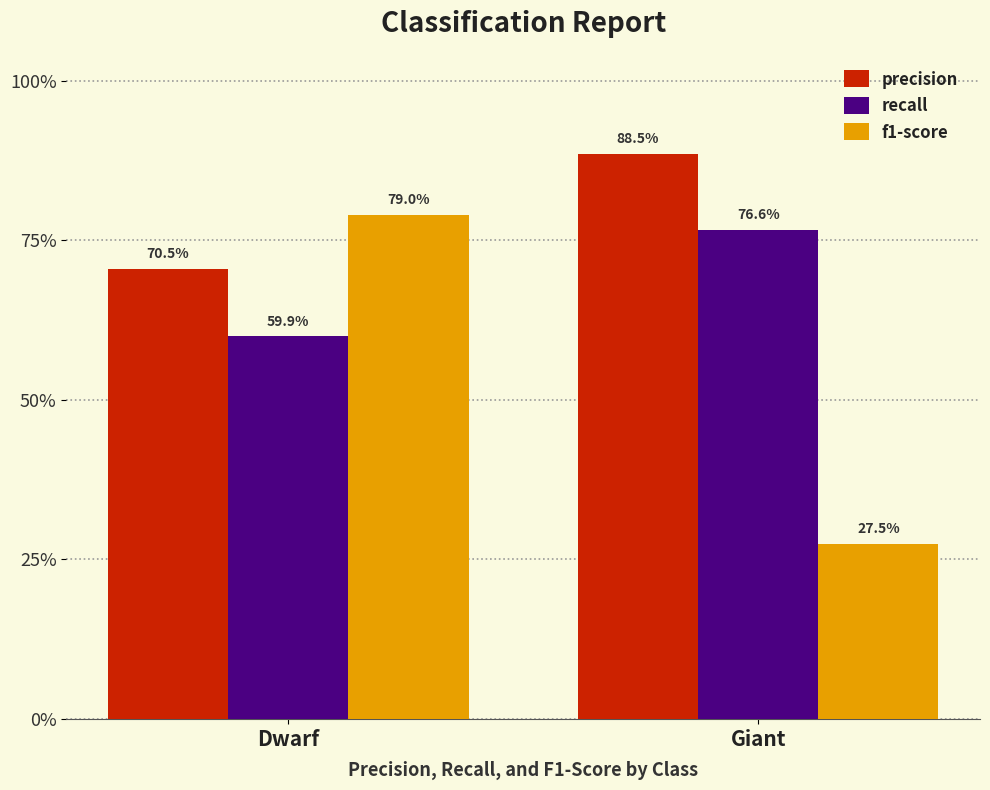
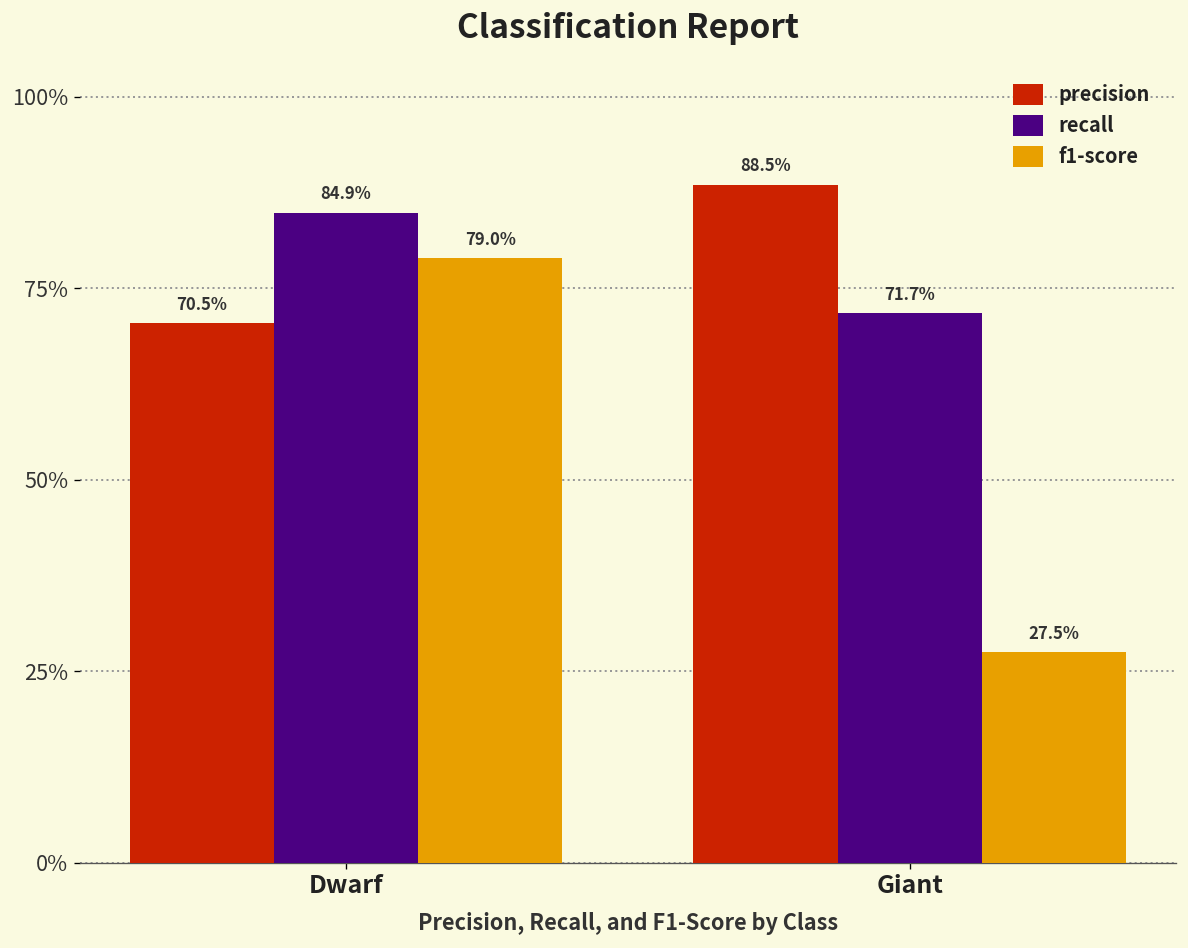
  {
    "precision": {
      "Dwarf": "70.5%",
      "Giant": "88.5%"
    },
    "recall": {
-     "Dwarf": "59.9%",
-     "Giant": "76.6%"
+     "Dwarf": "84.9%",
+     "Giant": "71.7%"
    },
    "f1-score": {
      "Dwarf": "79.0%",
      "Giant": "27.5%"
    }
  }
